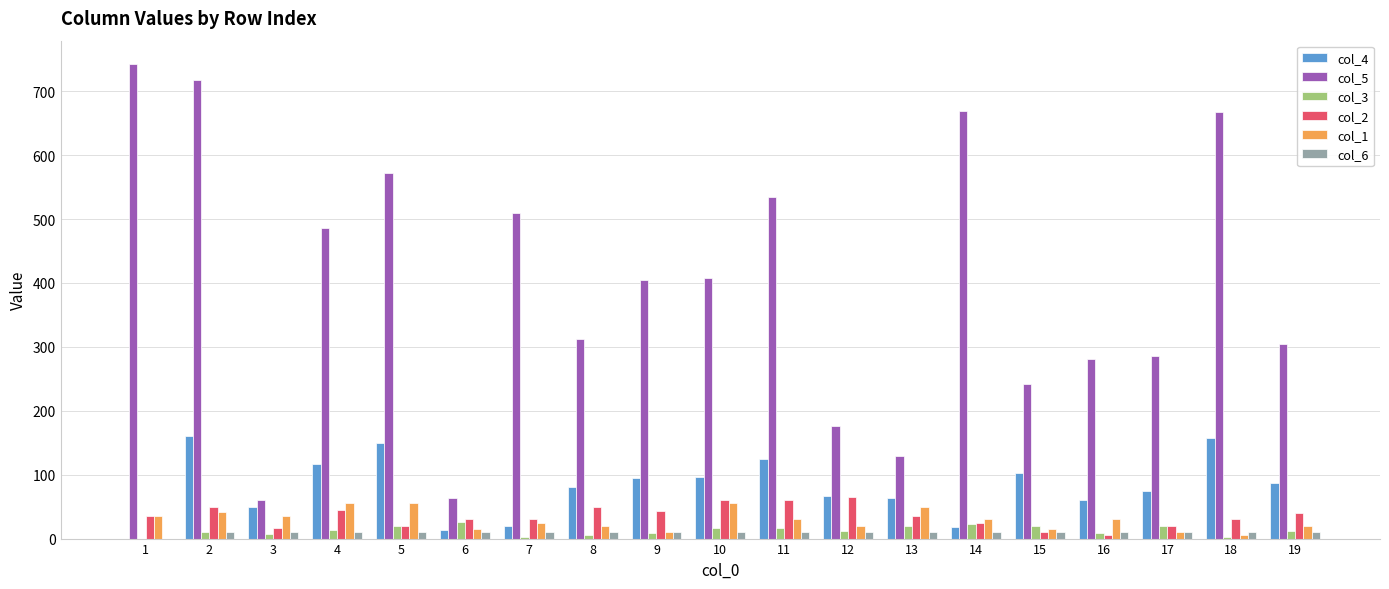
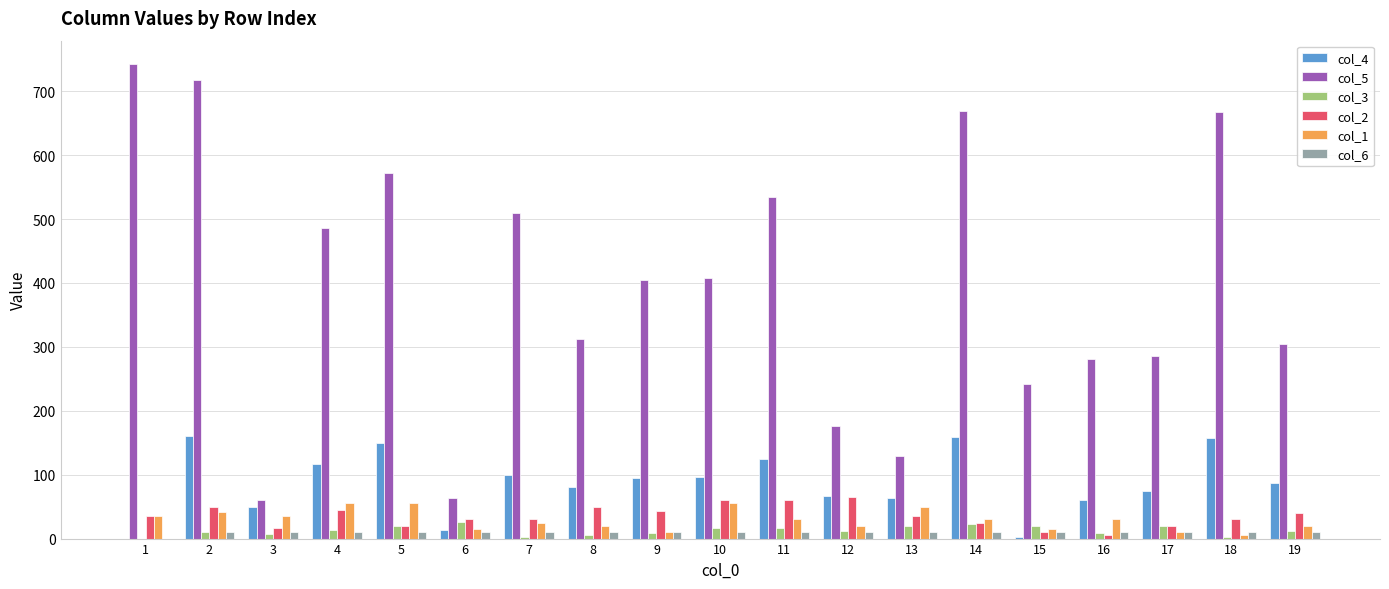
  {
    "col_4": {
      "1": 0,
      "2": 160,
      "3": 50,
      "4": 120,
      "5": 150,
      "6": 10,
-     "7": 20,
+     "7": 100,
      "8": 80,
      "9": 100,
      "10": 100,
      "11": 120,
      "12": 70,
      "13": 60,
-     "14": 20,
-     "15": 100,
+     "14": 160,
+     "15": 0,
      "16": 60,
      "17": 80,
      "18": 160,
      "19": 90
    },
    "col_5": {
      "1": 740,
      "2": 720,
      "3": 60,
      "4": 490,
      "5": 570,
      "6": 60,
      "7": 510,
      "8": 310,
      "9": 410,
      "10": 410,
      "11": 530,
      "12": 180,
      "13": 130,
      "14": 670,
      "15": 240,
      "16": 280,
      "17": 290,
      "18": 670,
      "19": 300
    },
    "col_2": {
      "1": 40,
      "2": 50,
      "3": 20,
      "4": 50,
      "5": 20,
      "6": 30,
      "7": 30,
      "8": 50,
      "9": 40,
      "10": 60,
      "11": 60,
      "12": 70,
      "13": 40,
      "14": 30,
      "15": 10,
      "16": 10,
      "17": 20,
      "18": 30,
      "19": 40
    },
    "col_1": {
      "1": 40,
      "2": 40,
      "3": 40,
      "4": 60,
      "5": 60,
      "6": 20,
      "7": 30,
      "8": 20,
      "9": 10,
      "10": 60,
      "11": 30,
      "12": 20,
      "13": 50,
      "14": 30,
      "15": 20,
      "16": 30,
      "17": 10,
      "18": 10,
      "19": 20
    }
  }
